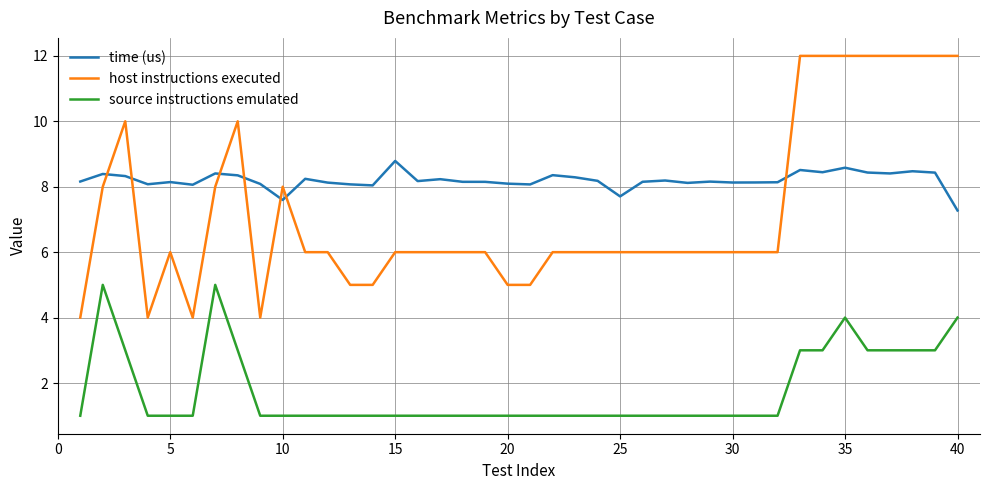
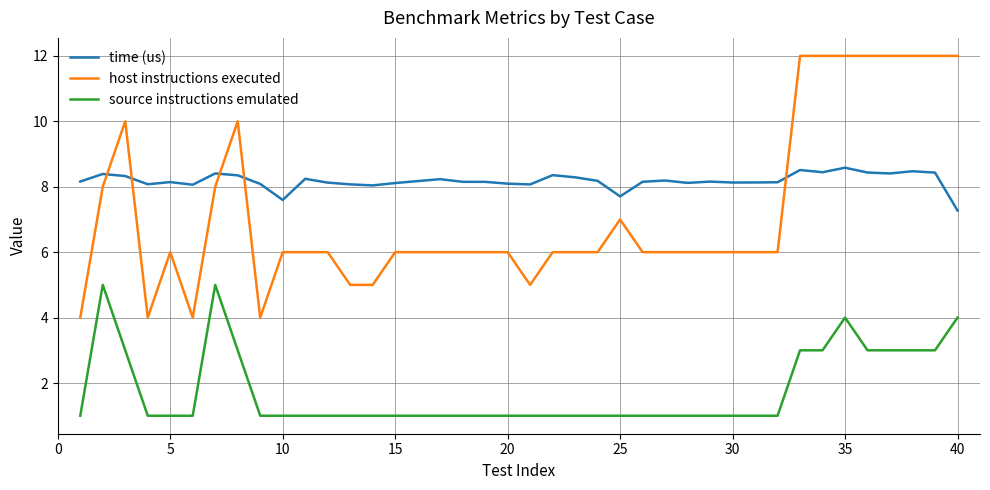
  {
    "time (us)": {
      "5": 8.1,
      "10": 7.6,
-     "15": 8.8,
+     "15": 8.1,
      "20": 8.1,
      "25": 7.7,
      "30": 8.1,
      "35": 8.6,
      "40": 7.3
    },
    "host instructions executed": {
      "5": 6,
-     "10": 8,
+     "10": 6,
      "15": 6,
-     "20": 5,
-     "25": 6,
+     "20": 6,
+     "25": 7,
      "30": 6,
      "35": 12,
      "40": 12
    },
    "source instructions emulated": {
      "5": 1.0,
      "10": 1.0,
      "15": 1.0,
      "20": 1.0,
      "25": 1.0,
      "30": 1.0,
      "35": 4.0,
      "40": 4.0
    }
  }
